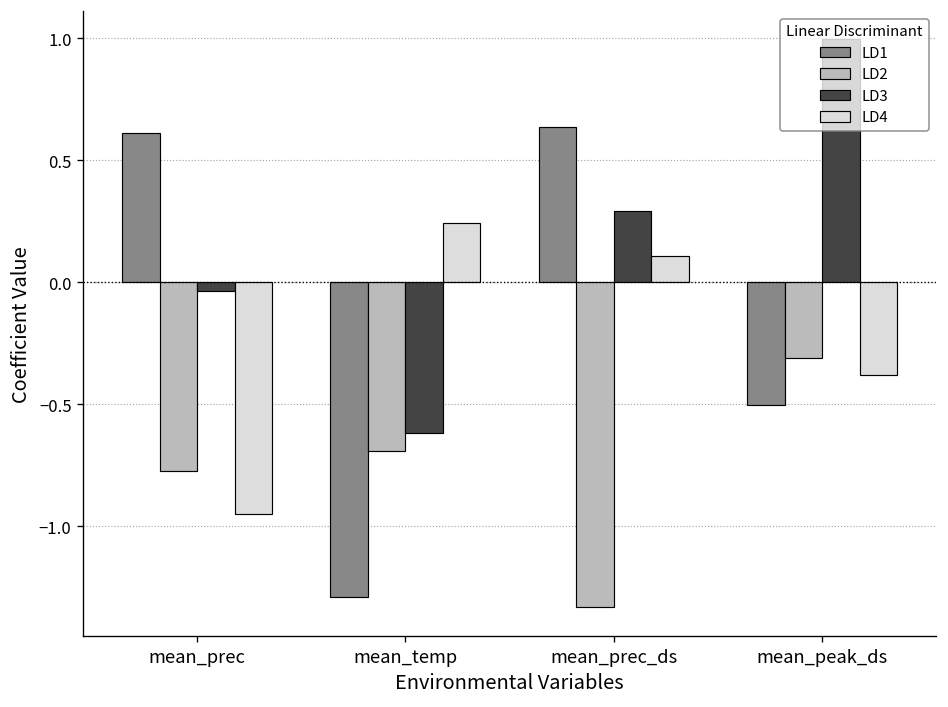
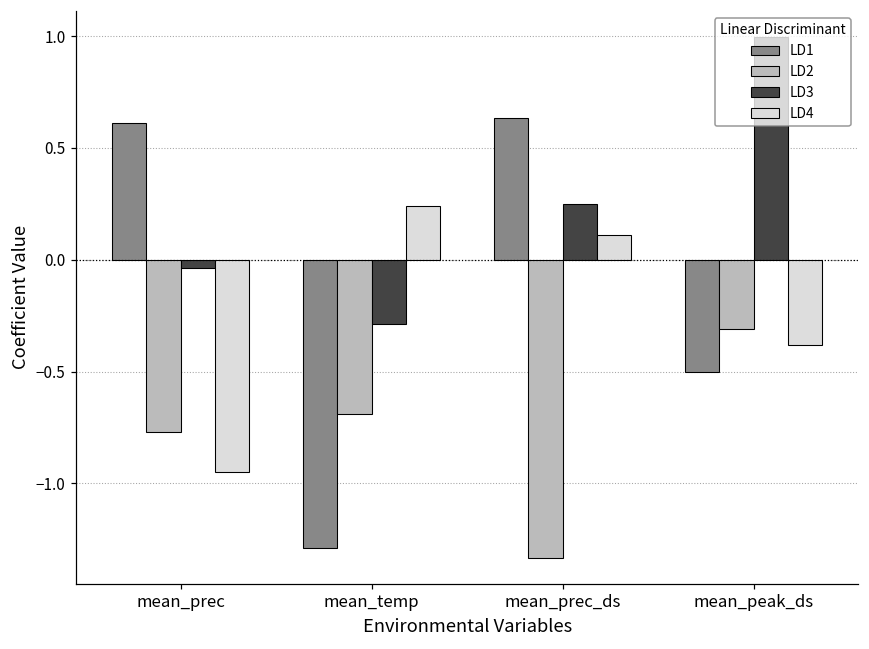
  {
    "LD1": {
      "mean_prec": 0.61,
      "mean_temp": -1.29,
      "mean_prec_ds": 0.63,
      "mean_peak_ds": -0.50
    },
    "LD3": {
      "mean_prec": -0.04,
-     "mean_temp": -0.62,
-     "mean_prec_ds": 0.29
+     "mean_temp": -0.29,
+     "mean_prec_ds": 0.25
    }
  }
